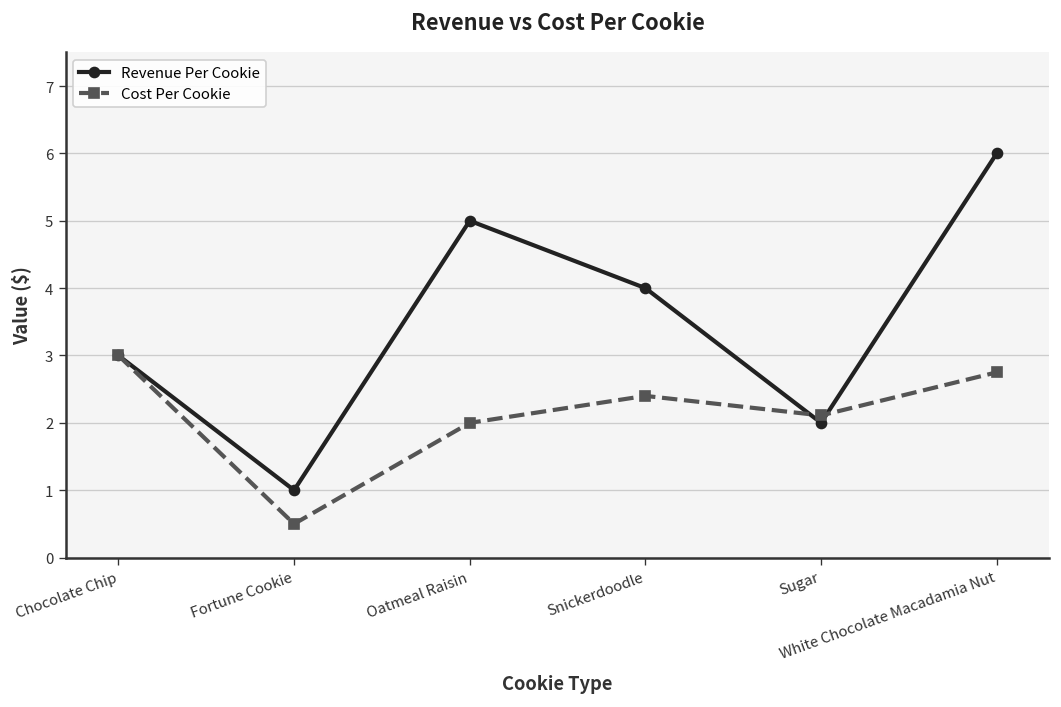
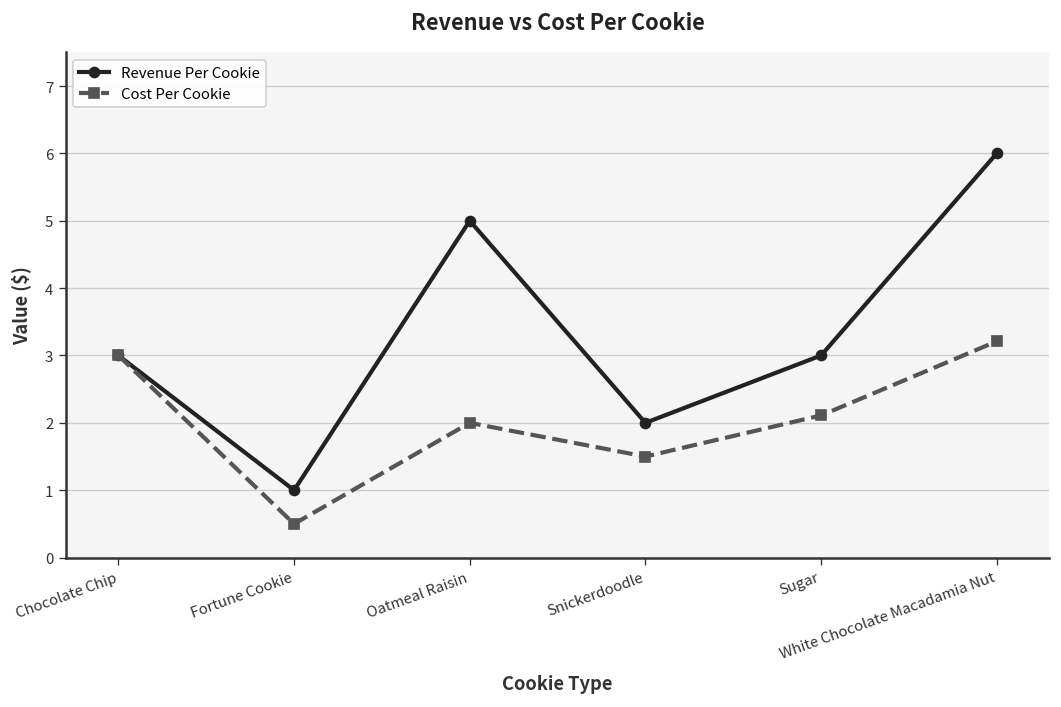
  {
    "Revenue Per Cookie": {
      "Fortune Cookie": 1,
      "Oatmeal Raisin": 5,
-     "Snickerdoodle": 4,
-     "Sugar": 2,
+     "Snickerdoodle": 2,
+     "Sugar": 3,
      "White Chocolate Macadamia Nut": 6
    },
    "Cost Per Cookie": {
      "Fortune Cookie": 0.5,
      "Oatmeal Raisin": 2.0,
-     "Snickerdoodle": 2.4,
+     "Snickerdoodle": 1.5,
      "Sugar": 2.1,
-     "White Chocolate Macadamia Nut": 2.8
+     "White Chocolate Macadamia Nut": 3.2
    }
  }
